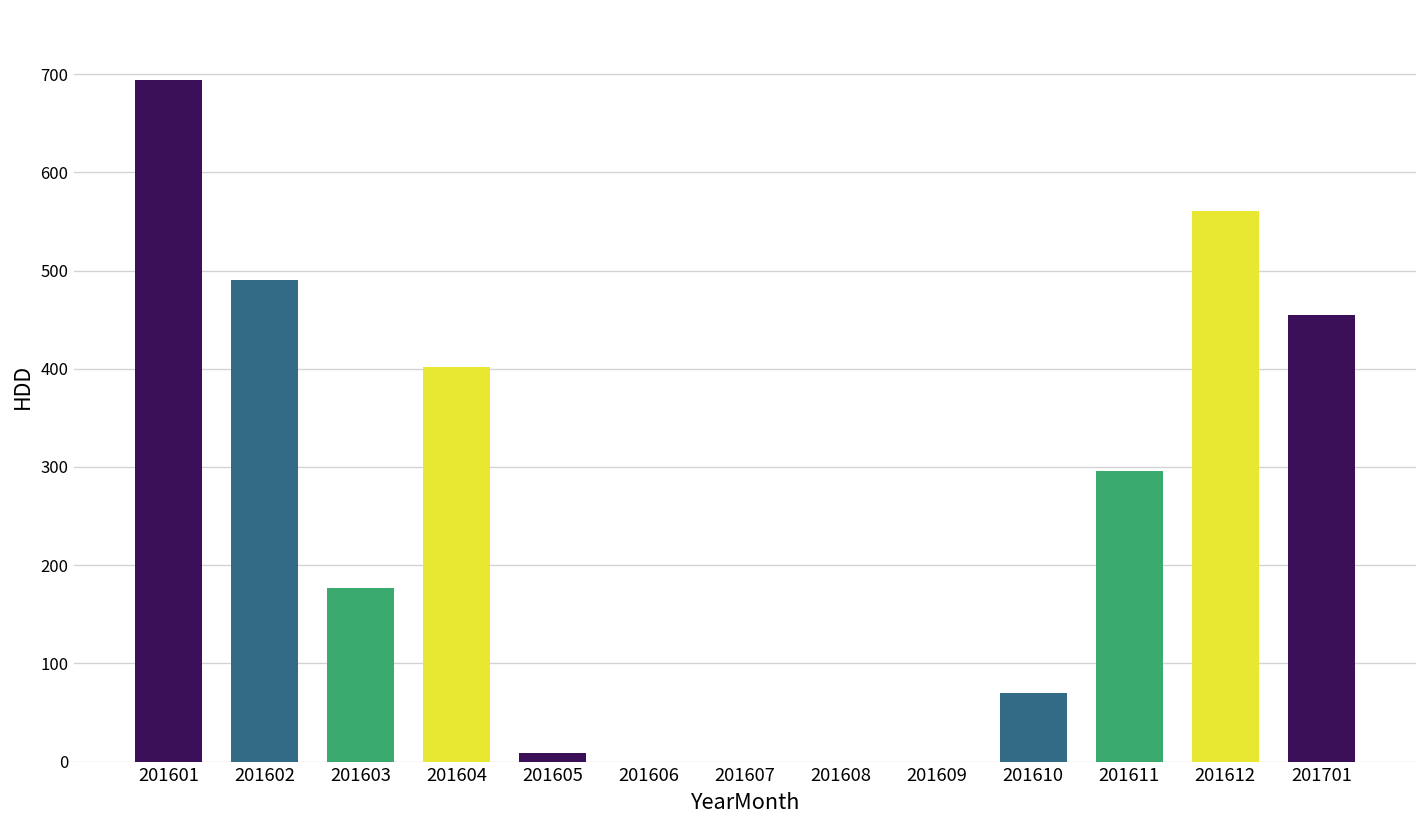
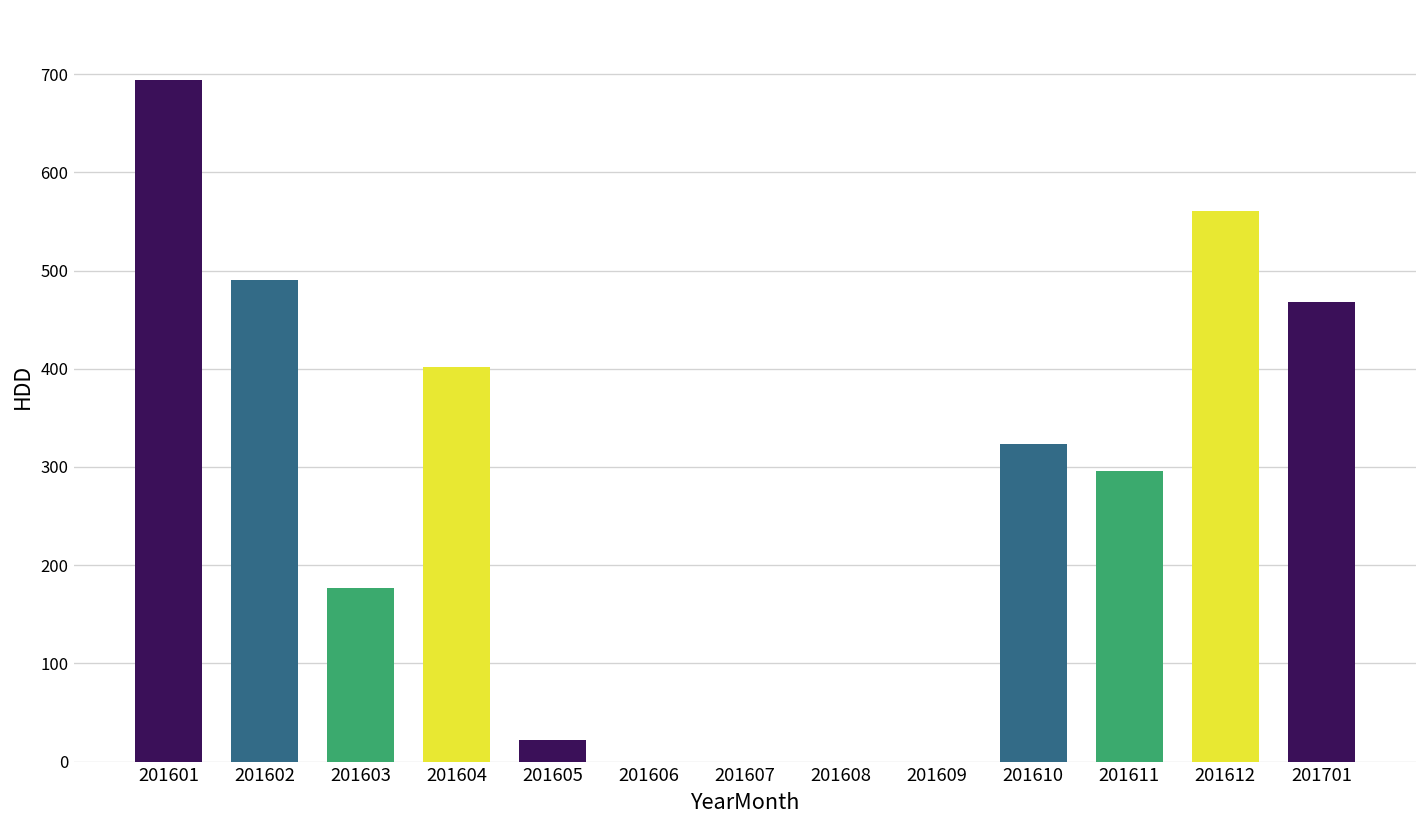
  {
    "201601": 690,
    "201602": 490,
    "201603": 180,
    "201604": 400,
-   "201605": 10,
+   "201605": 20,
    "201606": 0,
    "201607": 0,
    "201608": 0,
    "201609": 0,
-   "201610": 70,
+   "201610": 320,
    "201611": 300,
    "201612": 560,
-   "201701": 460
+   "201701": 470
  }
